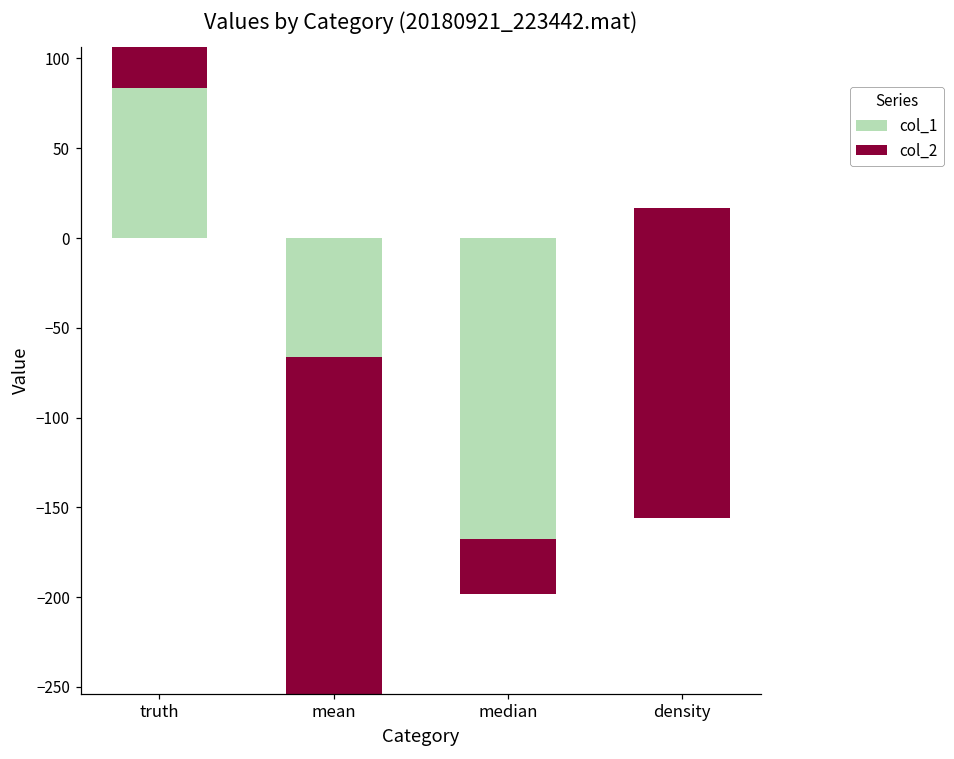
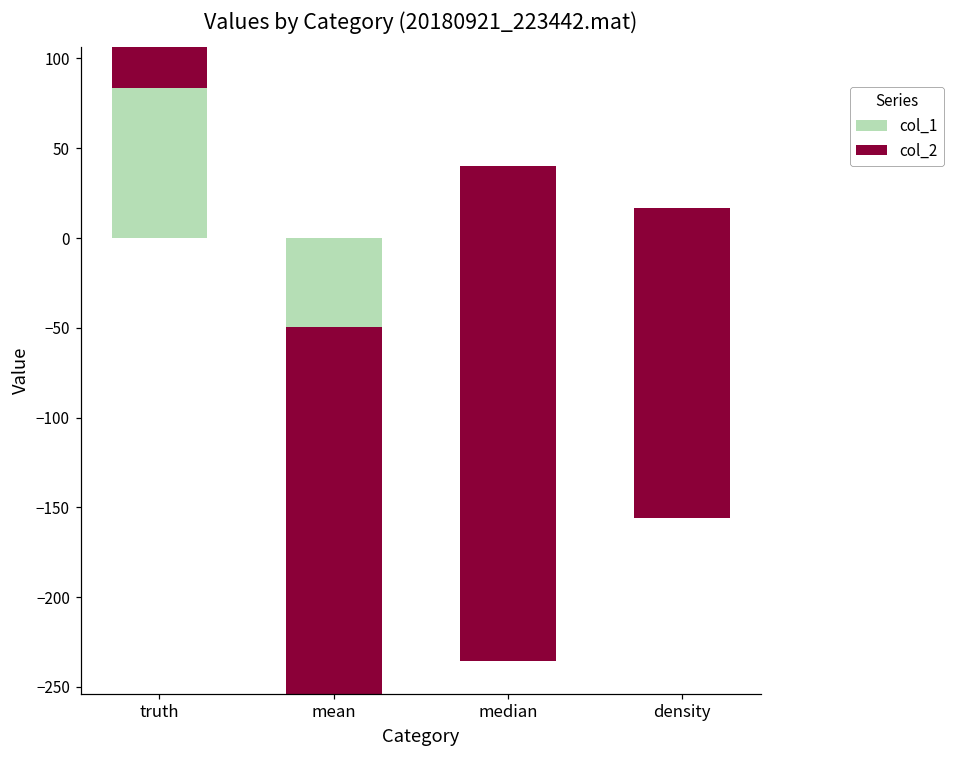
  {
    "col_1": {
      "truth": 106,
      "mean": -254,
-     "median": -198,
+     "median": -236,
      "density": 17
    },
    "col_2": {
-     "mean": 188,
-     "median": 30,
+     "mean": 204,
+     "median": 276,
      "density": -173
    }
  }
